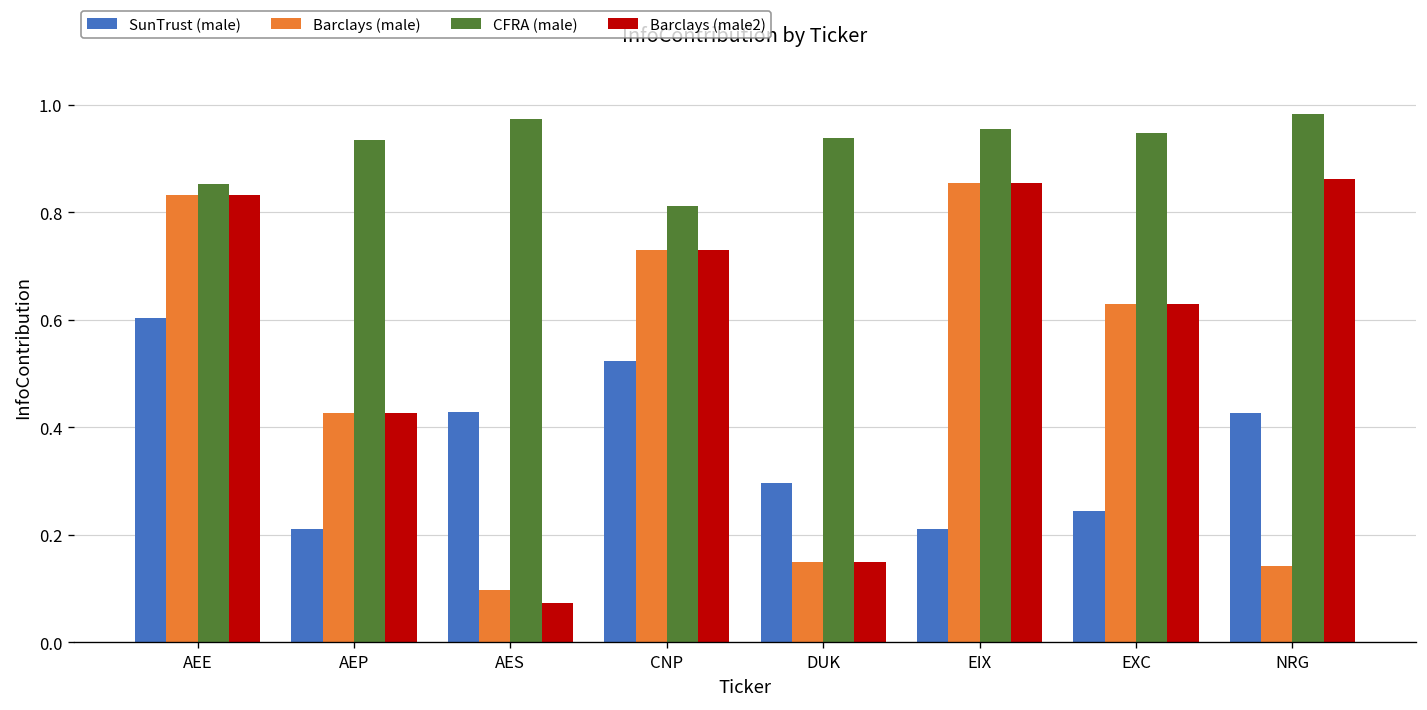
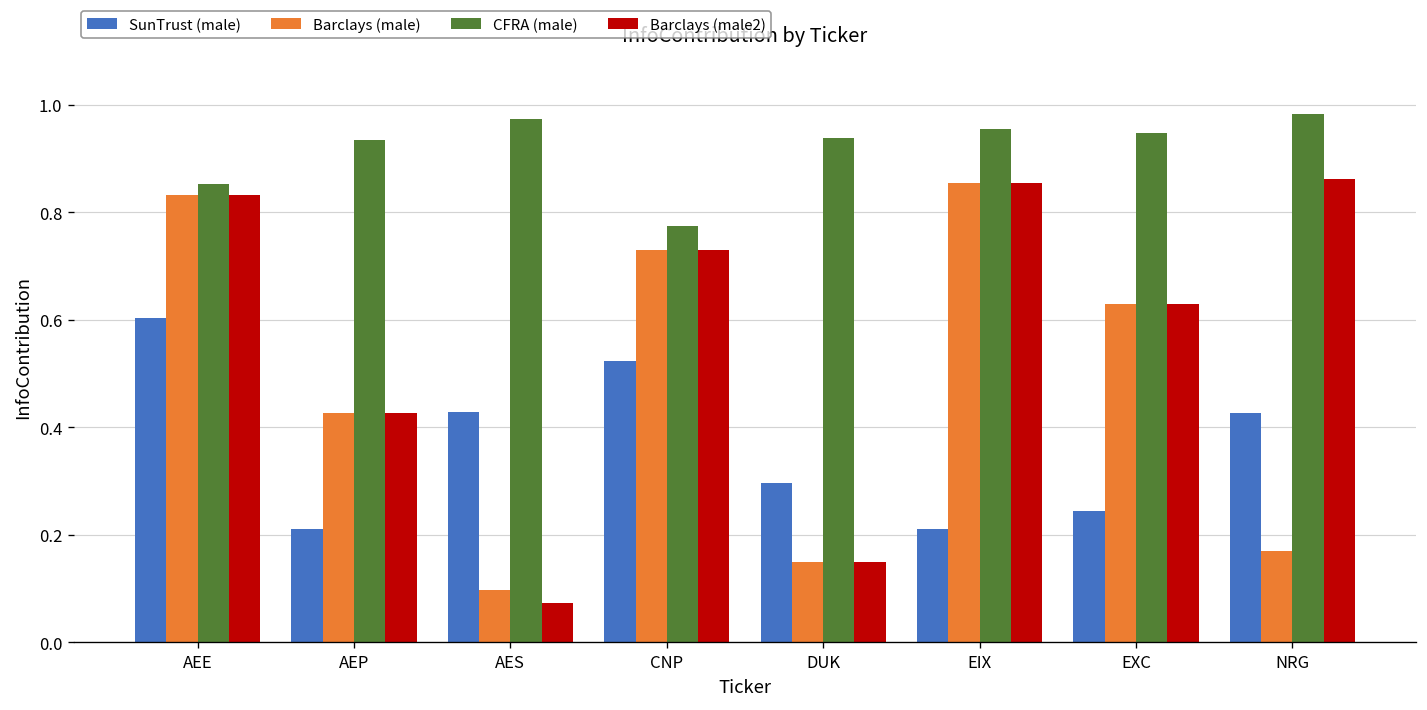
  {
    "SunTrust (male)": {
      "AEE": 0.60,
      "AEP": 0.21,
      "AES": 0.43,
      "CNP": 0.52,
      "DUK": 0.30,
      "EIX": 0.21,
      "EXC": 0.24,
      "NRG": 0.43
    },
    "Barclays (male)": {
      "AEE": 0.83,
      "AEP": 0.43,
      "AES": 0.10,
      "CNP": 0.73,
      "DUK": 0.15,
      "EIX": 0.85,
      "EXC": 0.63,
-     "NRG": 0.14
+     "NRG": 0.17
    },
    "CFRA (male)": {
      "AEE": 0.85,
      "AEP": 0.93,
      "AES": 0.97,
-     "CNP": 0.81,
+     "CNP": 0.77,
      "DUK": 0.94,
      "EIX": 0.96,
      "EXC": 0.95,
      "NRG": 0.98
    },
    "Barclays (male2)": {
      "AEE": 0.83,
      "AEP": 0.43,
      "AES": 0.07,
      "CNP": 0.73,
      "DUK": 0.15,
      "EIX": 0.85,
      "EXC": 0.63,
      "NRG": 0.86
    }
  }
